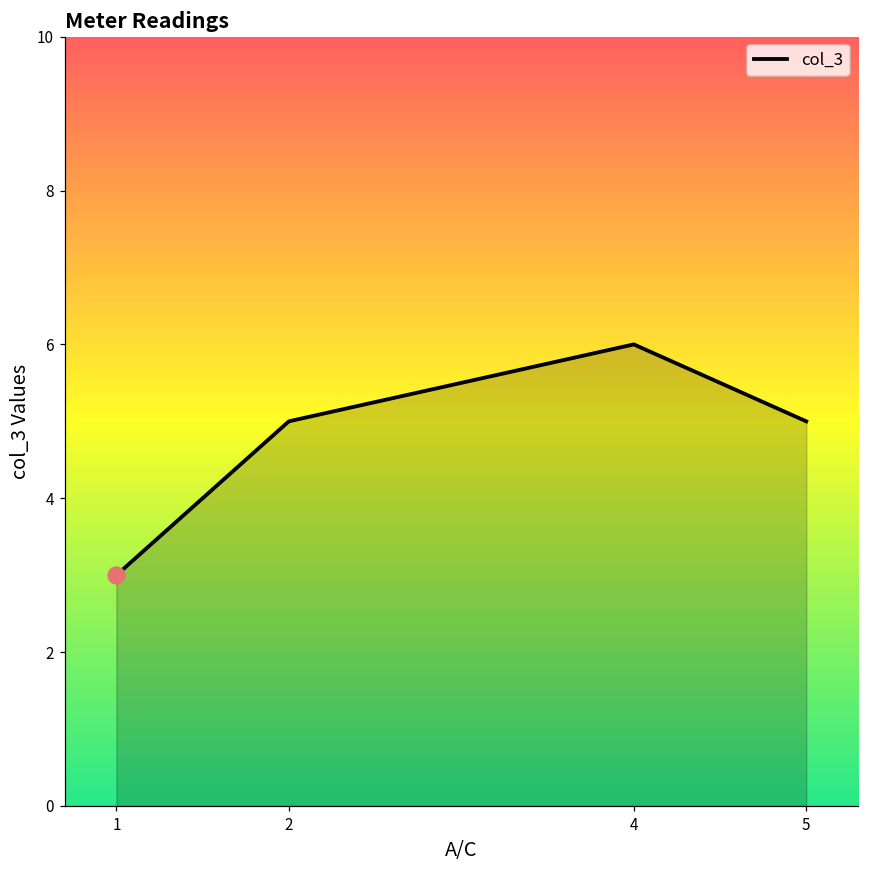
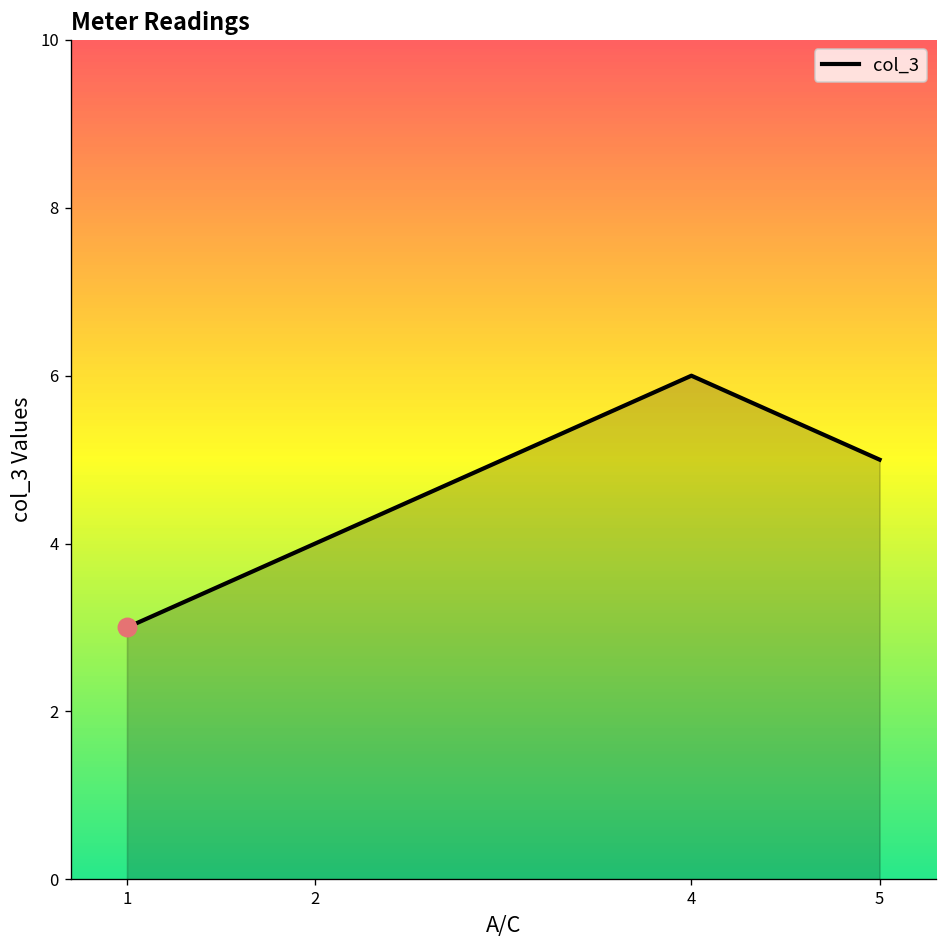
  {
    "col_3": {
-     "2": 5,
+     "2": 4,
      "4": 6,
      "5": 5
    }
  }
